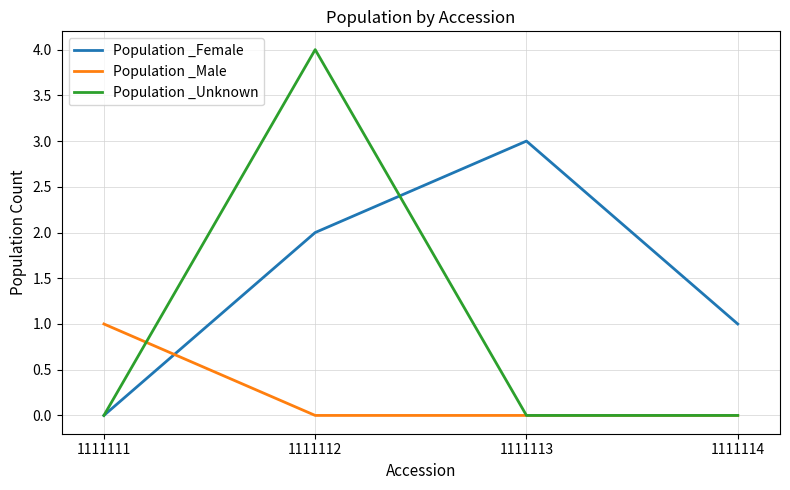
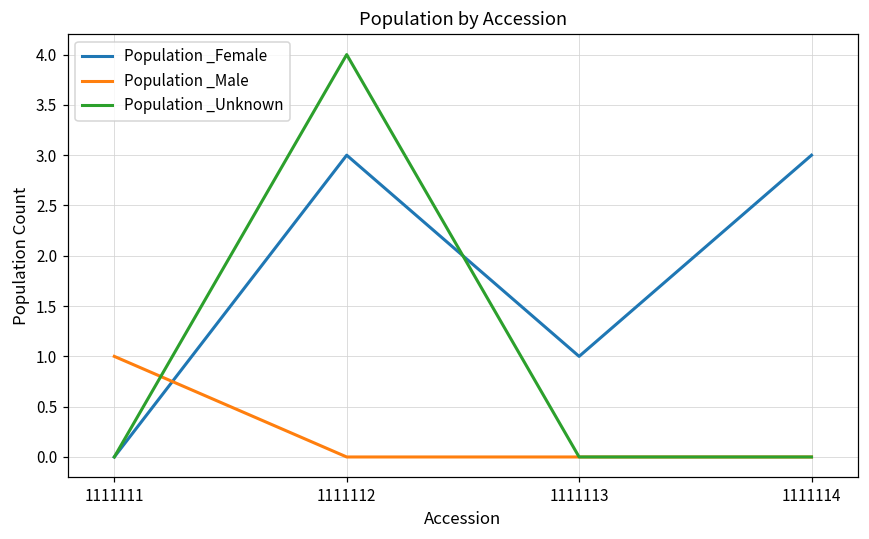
  {
    "Population _Female": {
-     "1111112": 2,
-     "1111113": 3,
-     "1111114": 1
+     "1111112": 3,
+     "1111113": 1,
+     "1111114": 3
    },
    "Population _Male": {
      "1111111": 1,
      "1111112": 0
    },
    "Population _Unknown": {
      "1111112": 4
    }
  }
